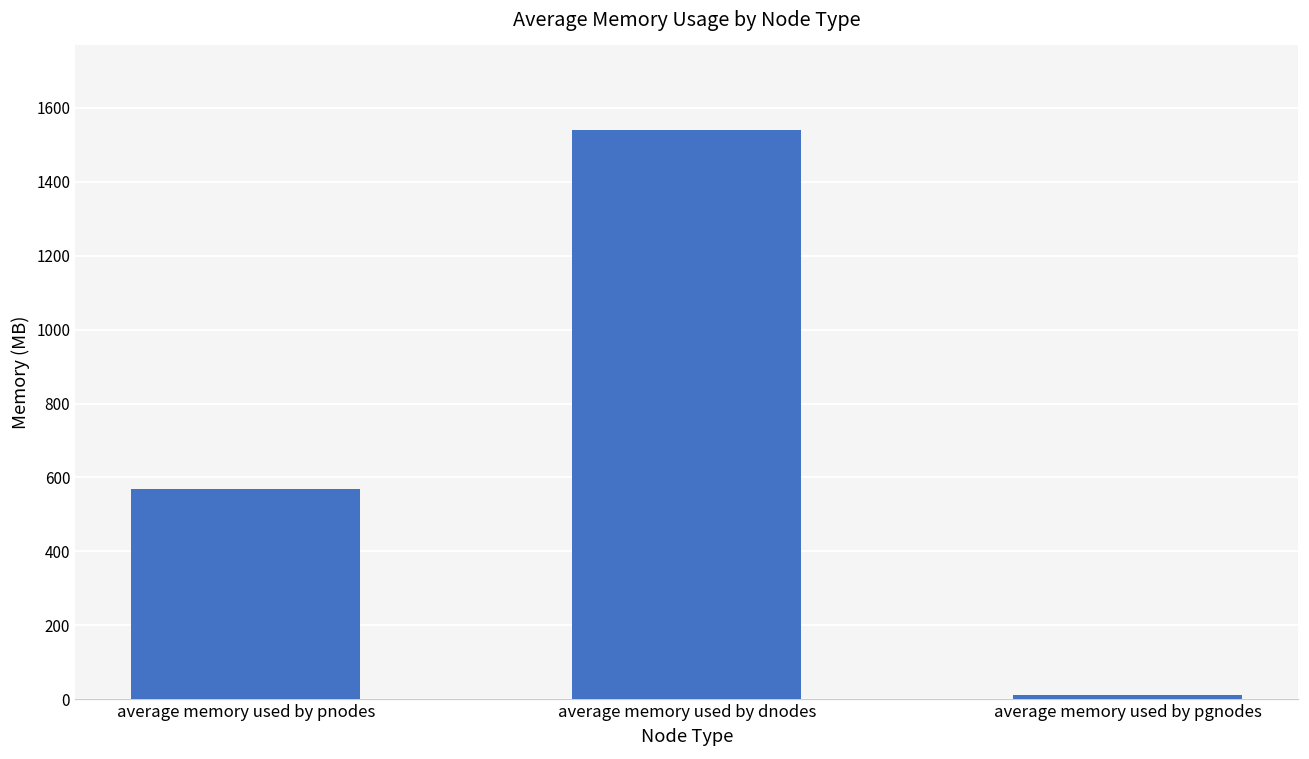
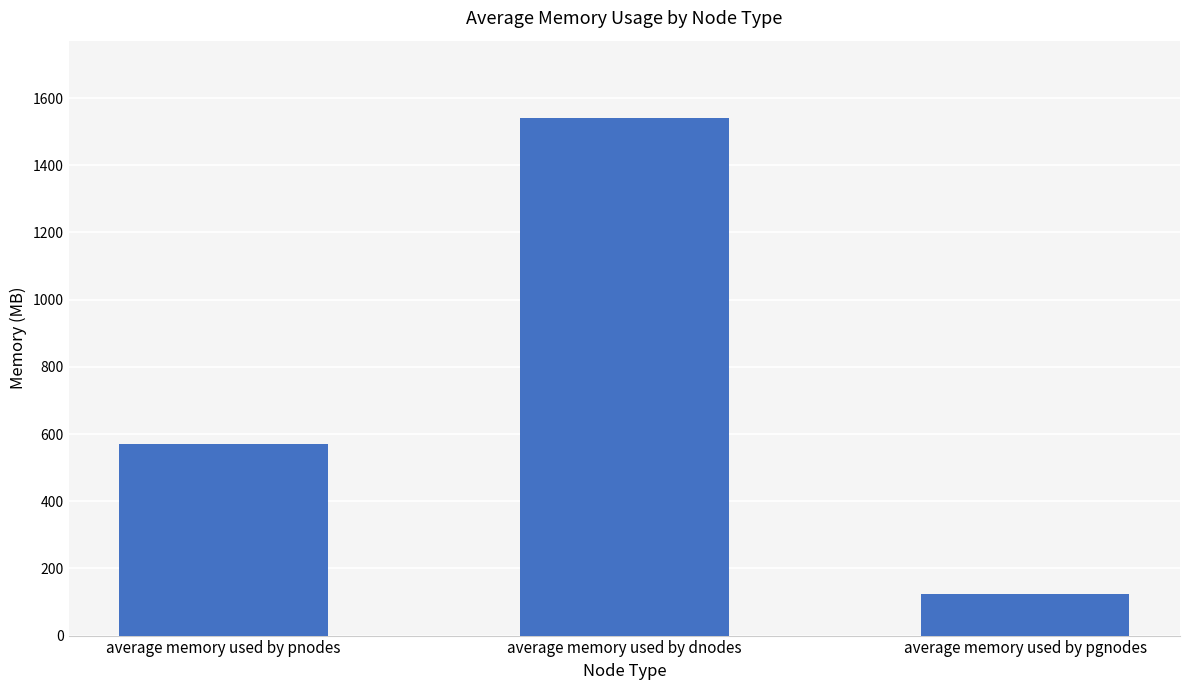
  {
    "average memory used by pnodes": 570,
    "average memory used by dnodes": 1540,
-   "average memory used by pgnodes": 10
+   "average memory used by pgnodes": 120
  }
